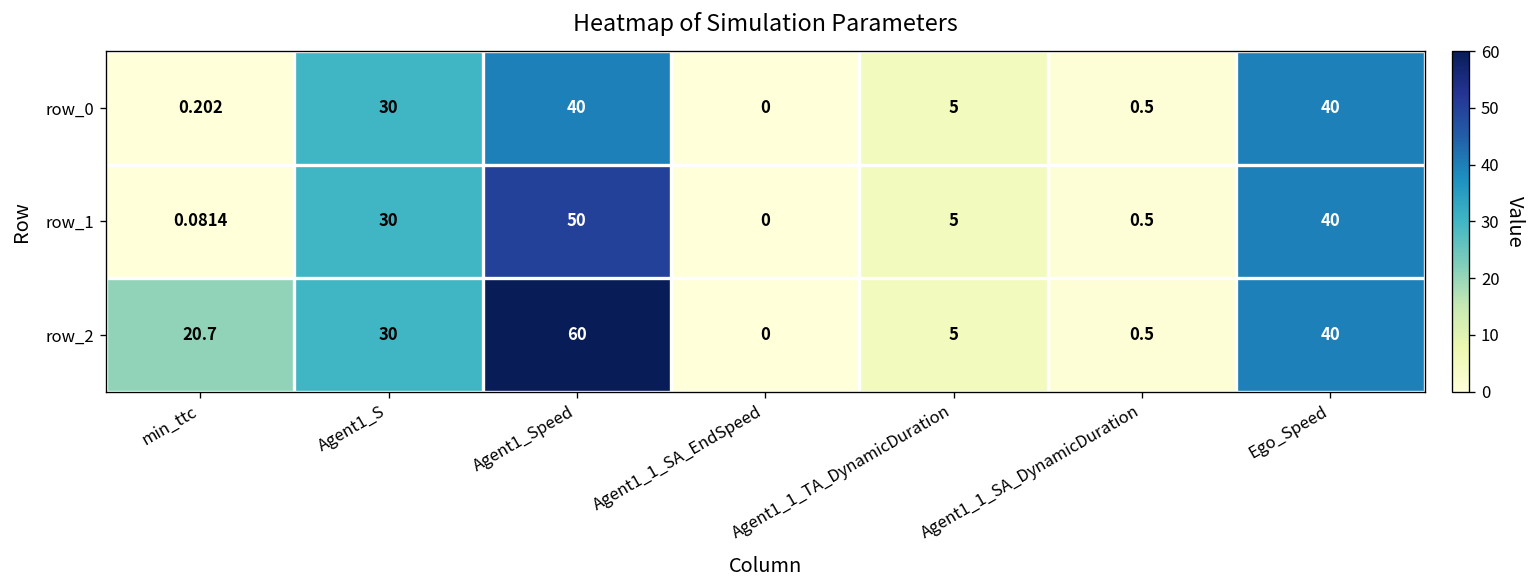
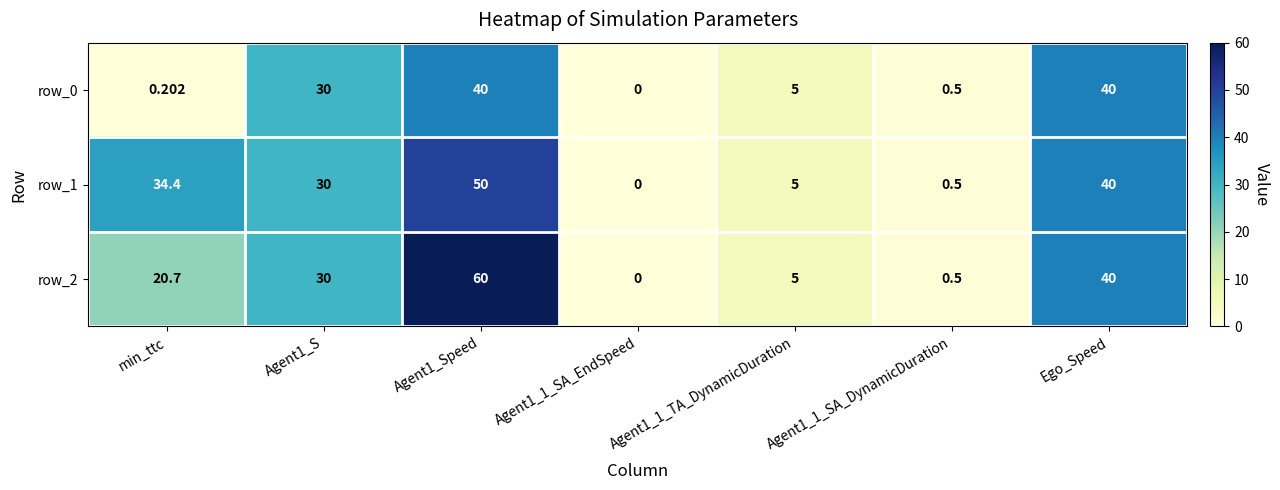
  {
    "row_0": {
      "min_ttc": 0.202,
      "Agent1_S": 30,
      "Agent1_Speed": 40,
      "Agent1_1_SA_EndSpeed": 0,
      "Agent1_1_TA_DynamicDuration": 5,
      "Agent1_1_SA_DynamicDuration": 0.5,
      "Ego_Speed": 40
    },
    "row_1": {
-     "min_ttc": 0.0814,
+     "min_ttc": 34.4,
      "Agent1_S": 30,
      "Agent1_Speed": 50,
      "Agent1_1_SA_EndSpeed": 0,
      "Agent1_1_TA_DynamicDuration": 5,
      "Agent1_1_SA_DynamicDuration": 0.5,
      "Ego_Speed": 40
    },
    "row_2": {
      "min_ttc": 20.7,
      "Agent1_S": 30,
      "Agent1_Speed": 60,
      "Agent1_1_SA_EndSpeed": 0,
      "Agent1_1_TA_DynamicDuration": 5,
      "Agent1_1_SA_DynamicDuration": 0.5,
      "Ego_Speed": 40
    }
  }
